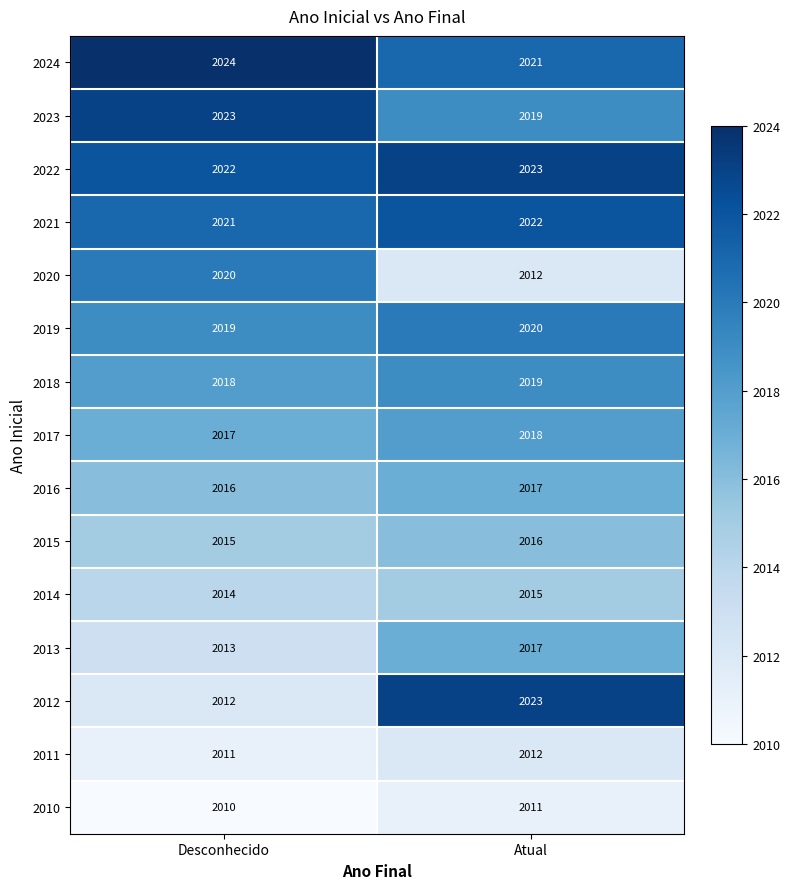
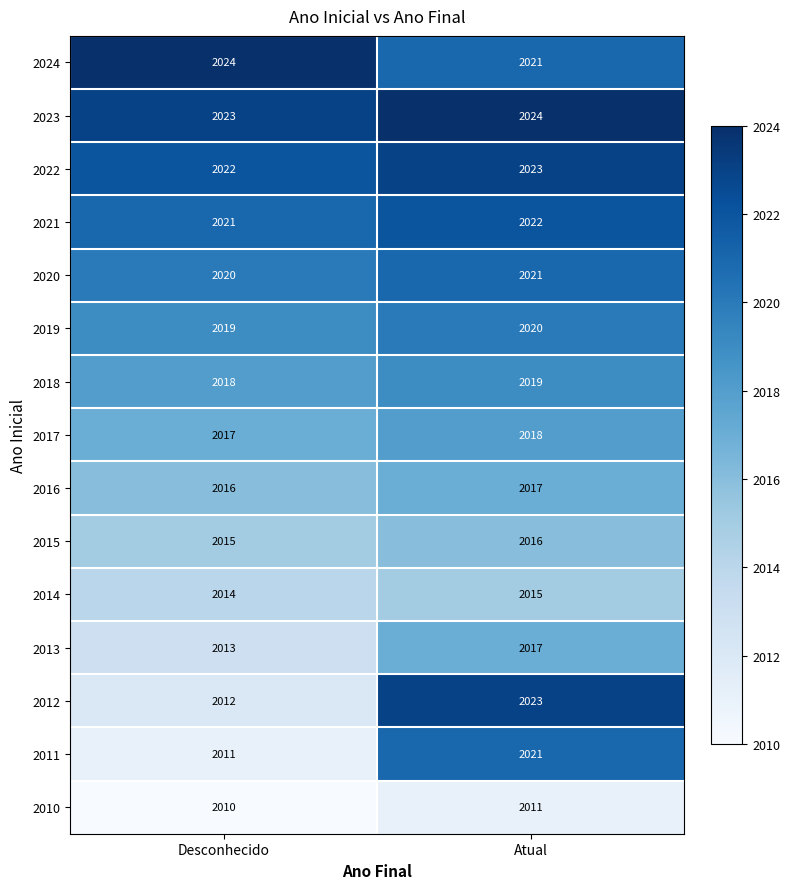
  {
    "2024": {
      "Desconhecido": 2024,
      "Atual": 2021
    },
    "2023": {
      "Desconhecido": 2023,
-     "Atual": 2019
+     "Atual": 2024
    },
    "2022": {
      "Desconhecido": 2022,
      "Atual": 2023
    },
    "2021": {
      "Desconhecido": 2021,
      "Atual": 2022
    },
    "2020": {
      "Desconhecido": 2020,
-     "Atual": 2012
+     "Atual": 2021
    },
    "2019": {
      "Desconhecido": 2019,
      "Atual": 2020
    },
    "2018": {
      "Desconhecido": 2018,
      "Atual": 2019
    },
    "2017": {
      "Desconhecido": 2017,
      "Atual": 2018
    },
    "2016": {
      "Desconhecido": 2016,
      "Atual": 2017
    },
    "2015": {
      "Desconhecido": 2015,
      "Atual": 2016
    },
    "2014": {
      "Desconhecido": 2014,
      "Atual": 2015
    },
    "2013": {
      "Desconhecido": 2013,
      "Atual": 2017
    },
    "2012": {
      "Desconhecido": 2012,
      "Atual": 2023
    },
    "2011": {
      "Desconhecido": 2011,
-     "Atual": 2012
+     "Atual": 2021
    },
    "2010": {
      "Desconhecido": 2010,
      "Atual": 2011
    }
  }
